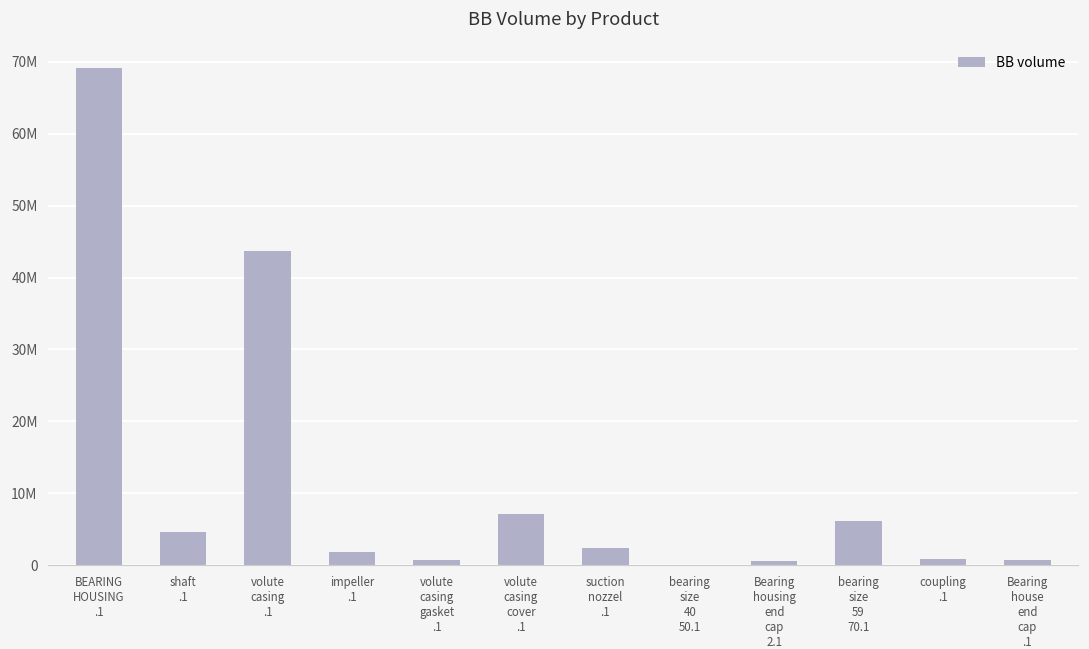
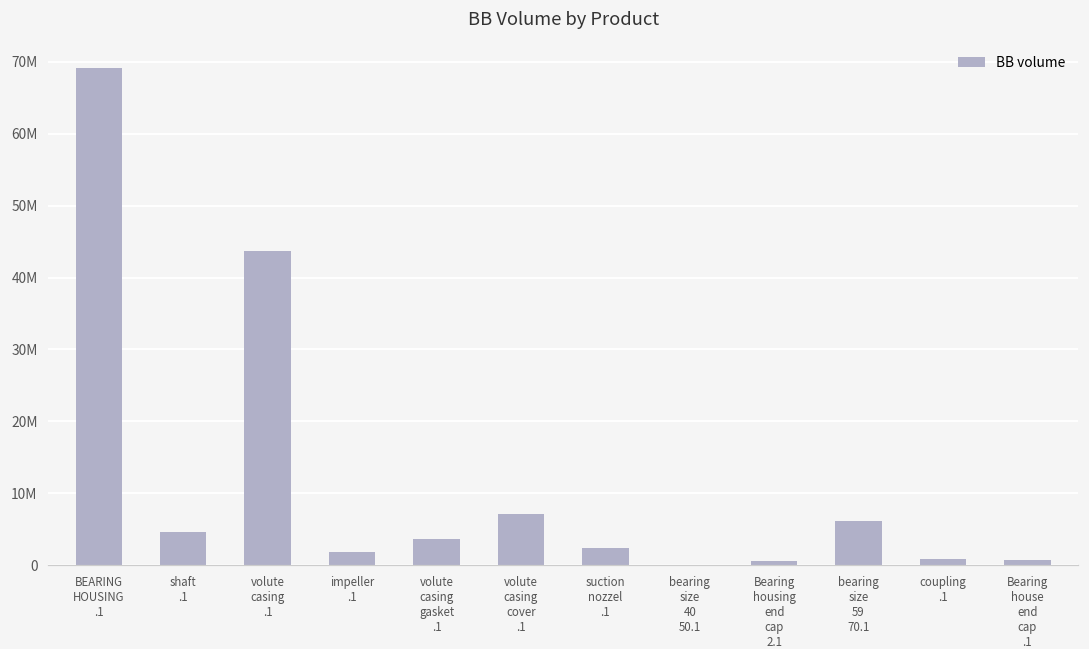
  {
    "BEARING HOUSING .1": 69000000,
    "shaft .1": 5000000,
    "volute casing .1": 44000000,
    "impeller .1": 2000000,
-   "volute casing gasket .1": 1000000,
+   "volute casing gasket .1": 4000000,
    "volute casing cover .1": 7000000,
    "suction nozzel .1": 2000000,
    "Bearing housing end cap 2.1": 1000000,
    "bearing size 59 70.1": 6000000,
    "coupling .1": 1000000,
    "Bearing house end cap .1": 1000000
  }
